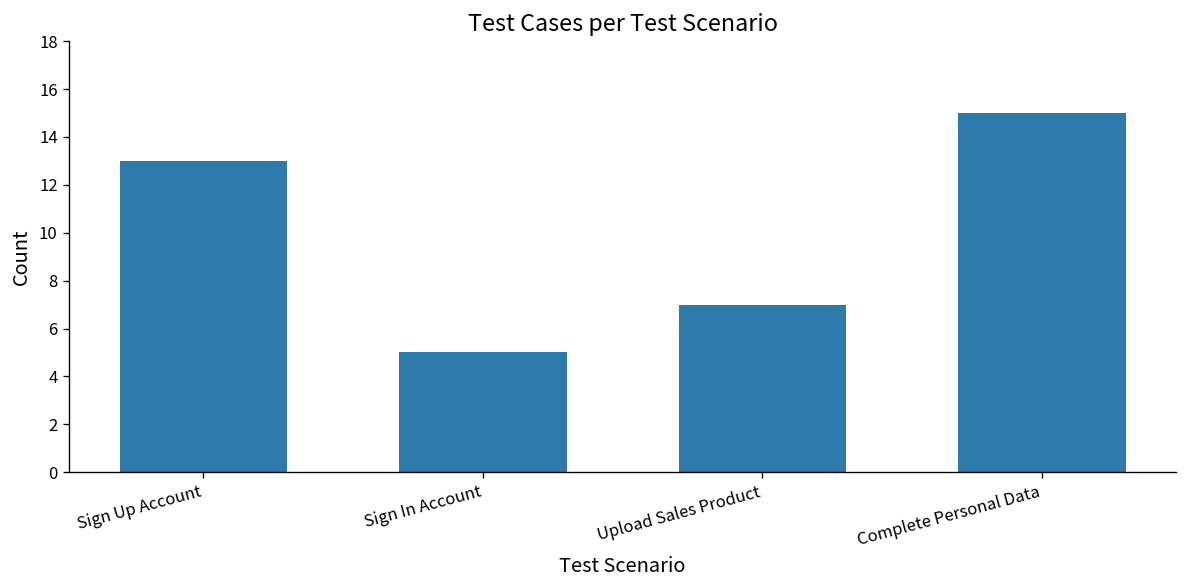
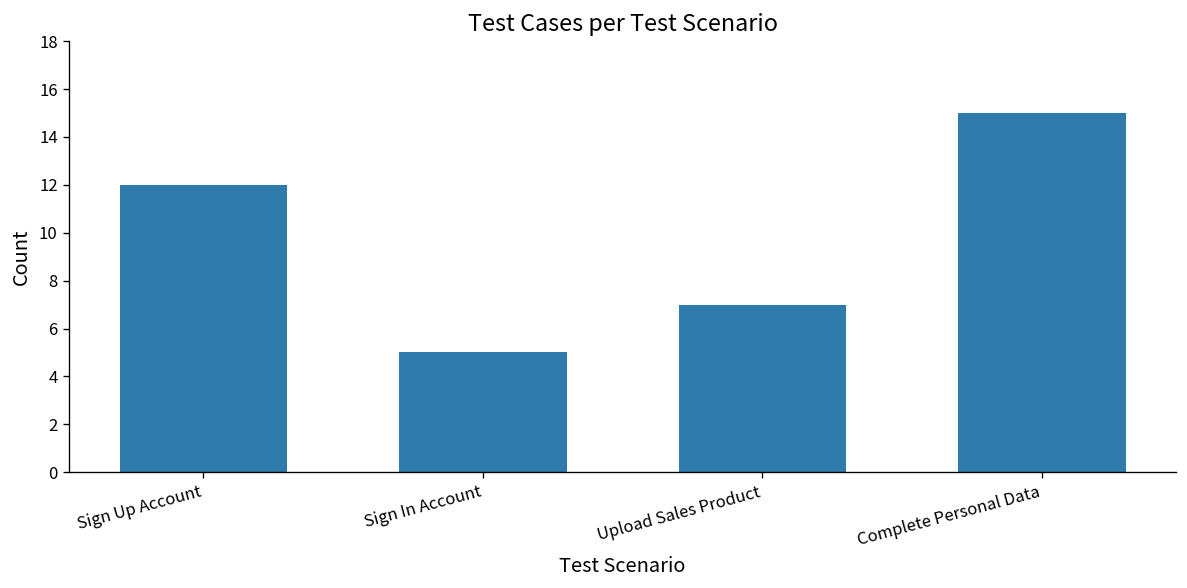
  {
-   "Sign Up Account": 13,
+   "Sign Up Account": 12,
    "Sign In Account": 5,
    "Upload Sales Product": 7,
    "Complete Personal Data": 15
  }
